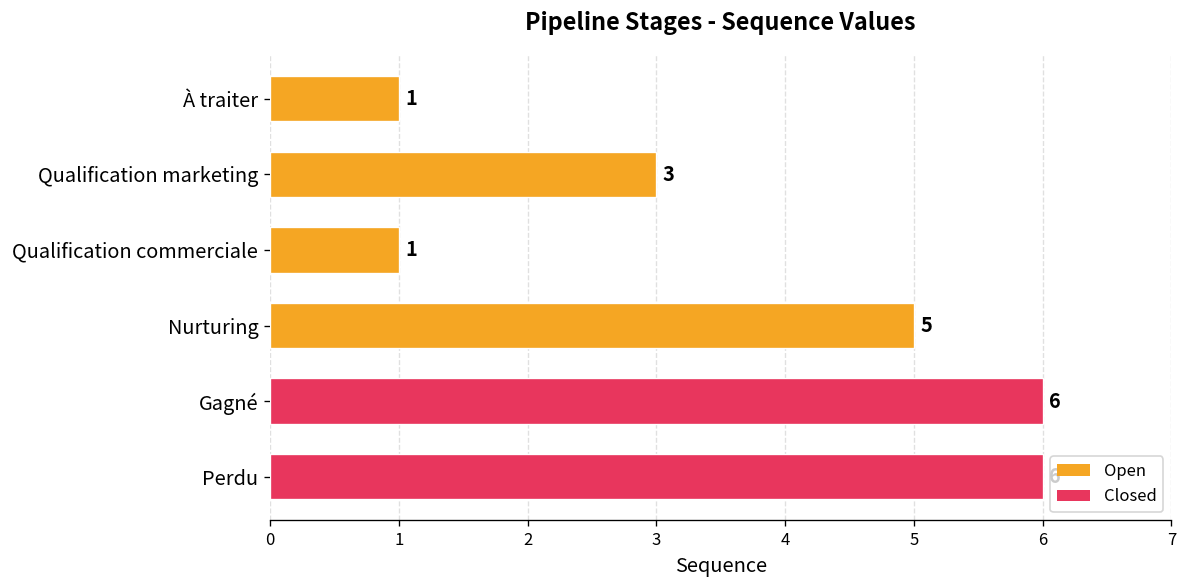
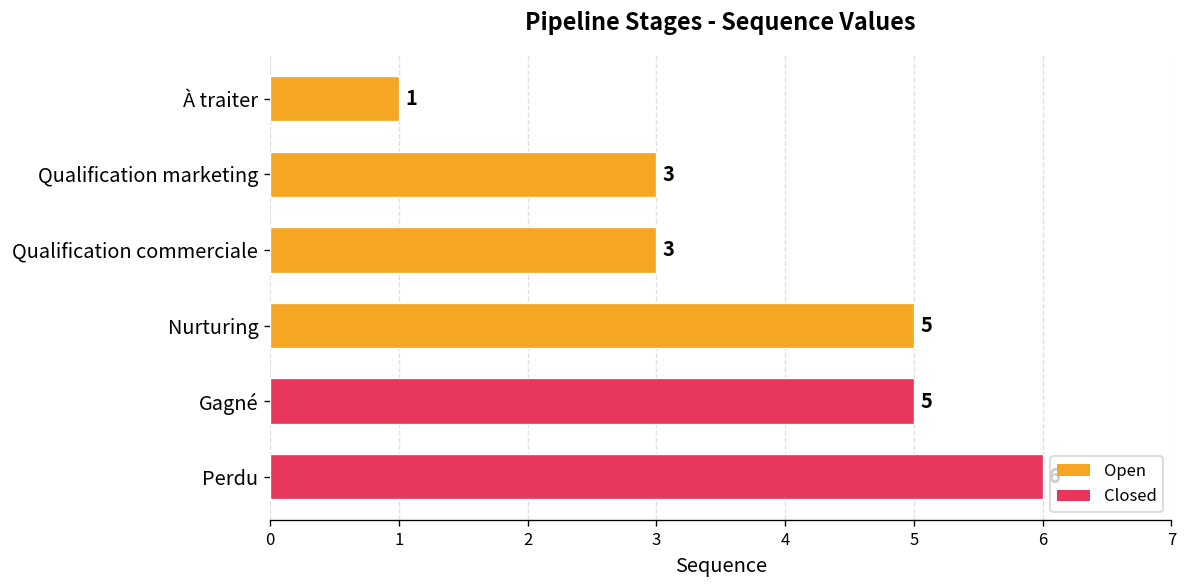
  {
    "À traiter": 1,
    "Qualification marketing": 3,
-   "Qualification commerciale": 1,
+   "Qualification commerciale": 3,
    "Nurturing": 5,
-   "Gagné": 6
+   "Gagné": 5
  }
